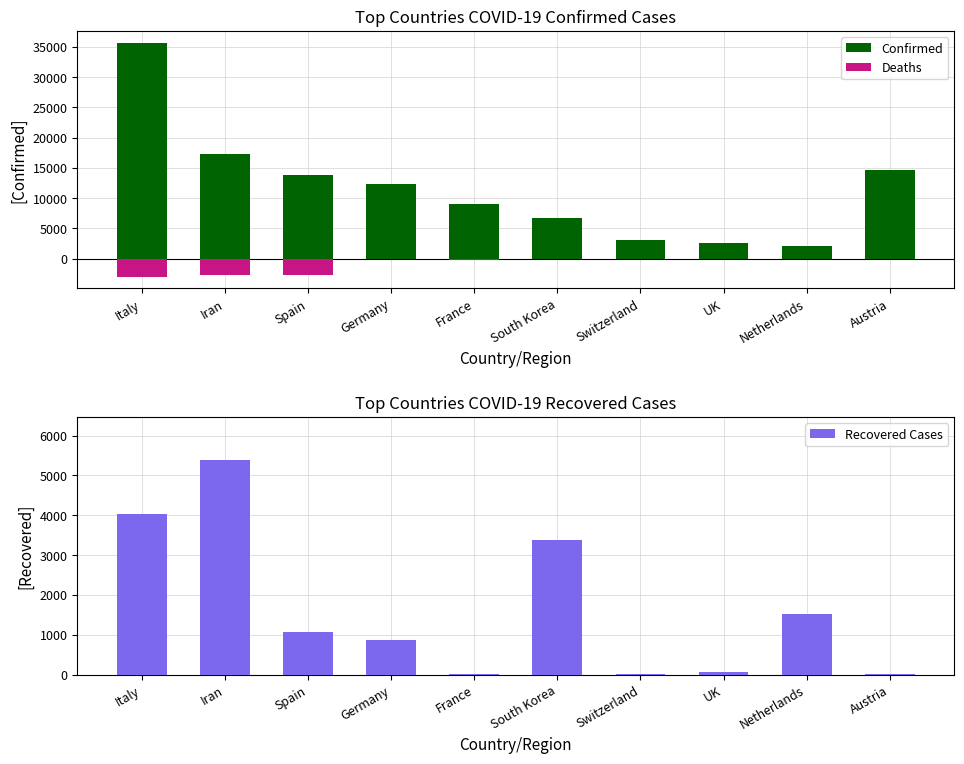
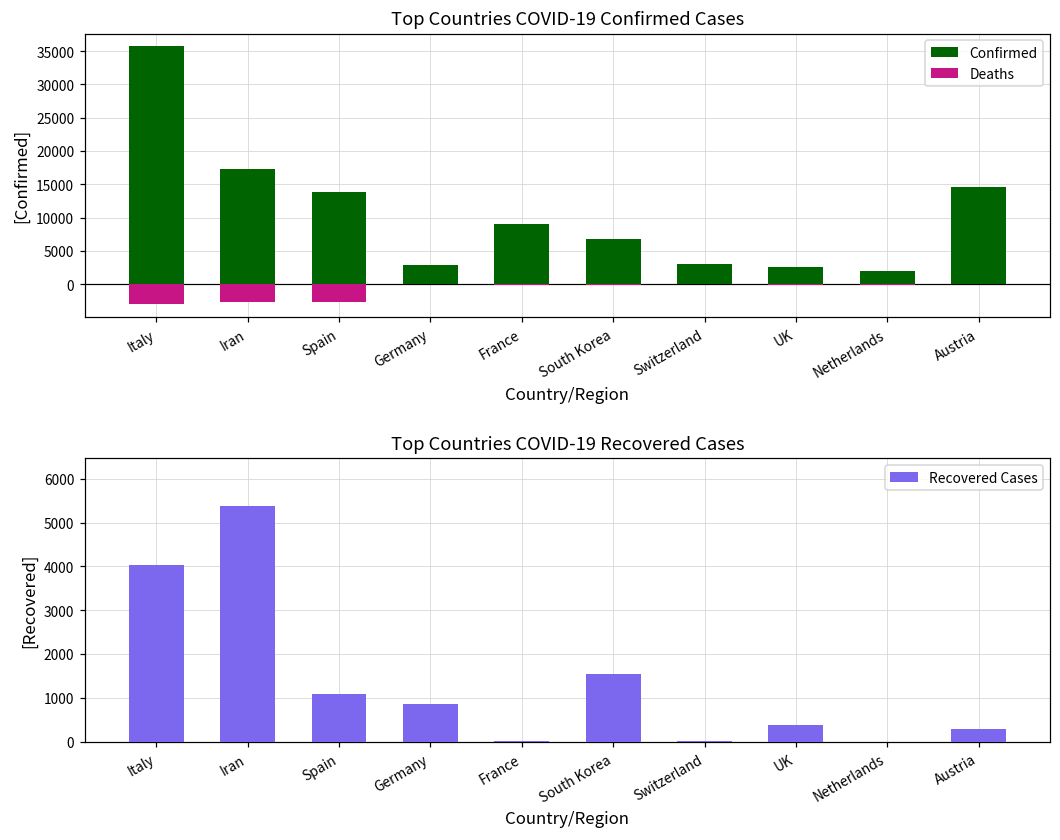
  {
    "Top Countries COVID-19 Confirmed Cases": {
      "Confirmed": {
        "Italy": 36000,
        "Iran": 17000,
        "Spain": 14000,
-       "Germany": 12000,
+       "Germany": 3000,
        "France": 9000,
        "South Korea": 7000,
        "Switzerland": 3000,
        "UK": 3000,
        "Netherlands": 2000,
        "Austria": 15000
      },
      "Deaths": {
        "Italy": -3000,
        "Iran": -3000,
        "Spain": -3000
      }
    },
    "Top Countries COVID-19 Recovered Cases": {
      "Italy": 4000,
      "Iran": 5400,
      "Spain": 1100,
      "Germany": 900,
-     "South Korea": 3400,
-     "UK": 100,
-     "Netherlands": 1500,
-     "Austria": 0
+     "South Korea": 1500,
+     "UK": 400,
+     "Netherlands": 0,
+     "Austria": 300
    }
  }
